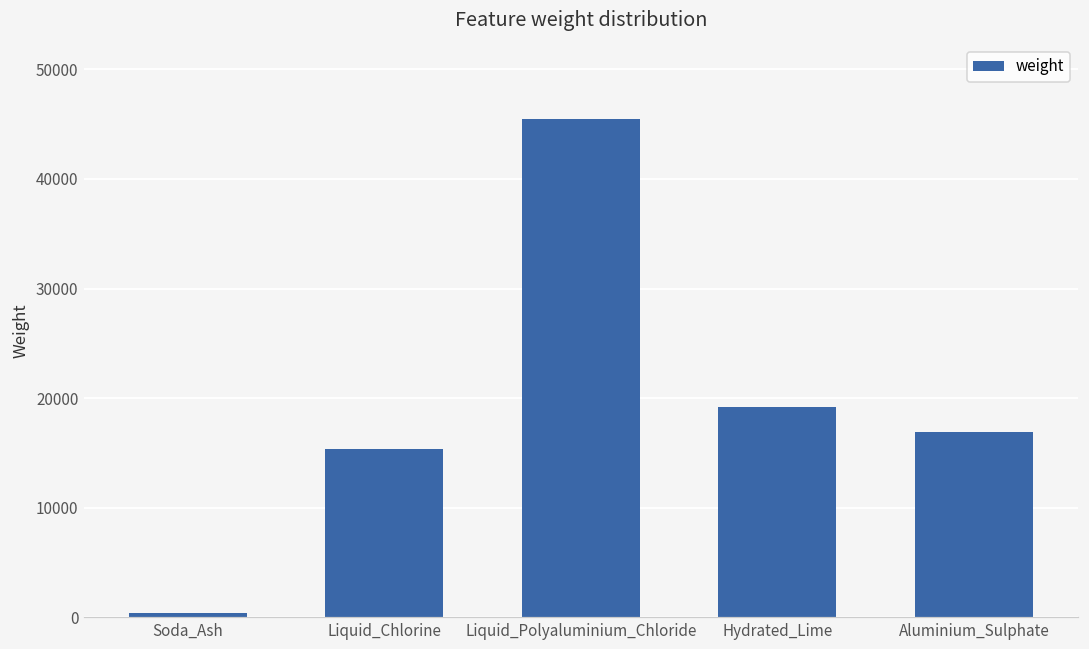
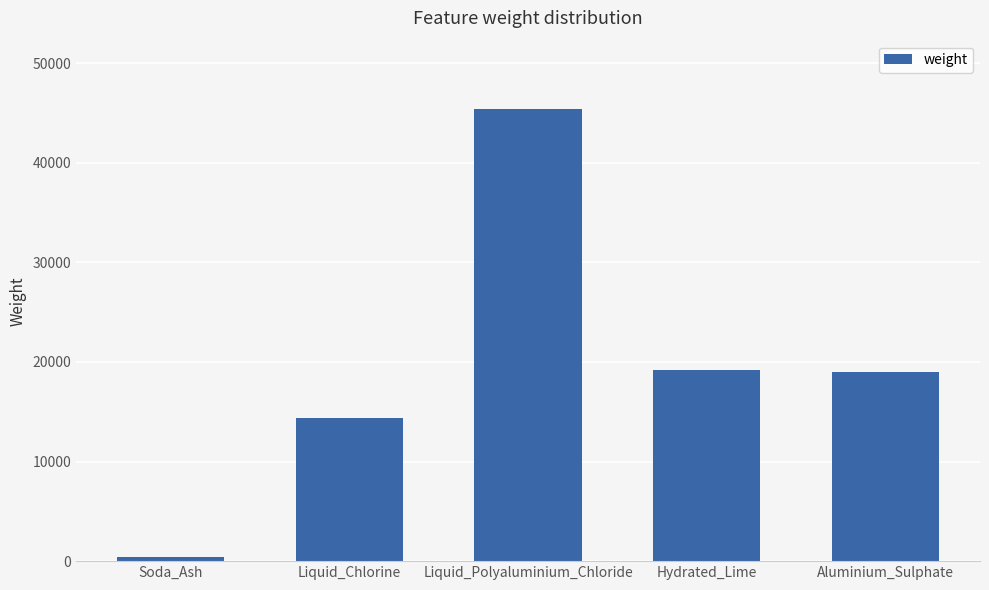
  {
    "Soda_Ash": 0,
-   "Liquid_Chlorine": 15000,
+   "Liquid_Chlorine": 14000,
    "Liquid_Polyaluminium_Chloride": 45000,
    "Hydrated_Lime": 19000,
-   "Aluminium_Sulphate": 17000
+   "Aluminium_Sulphate": 19000
  }
